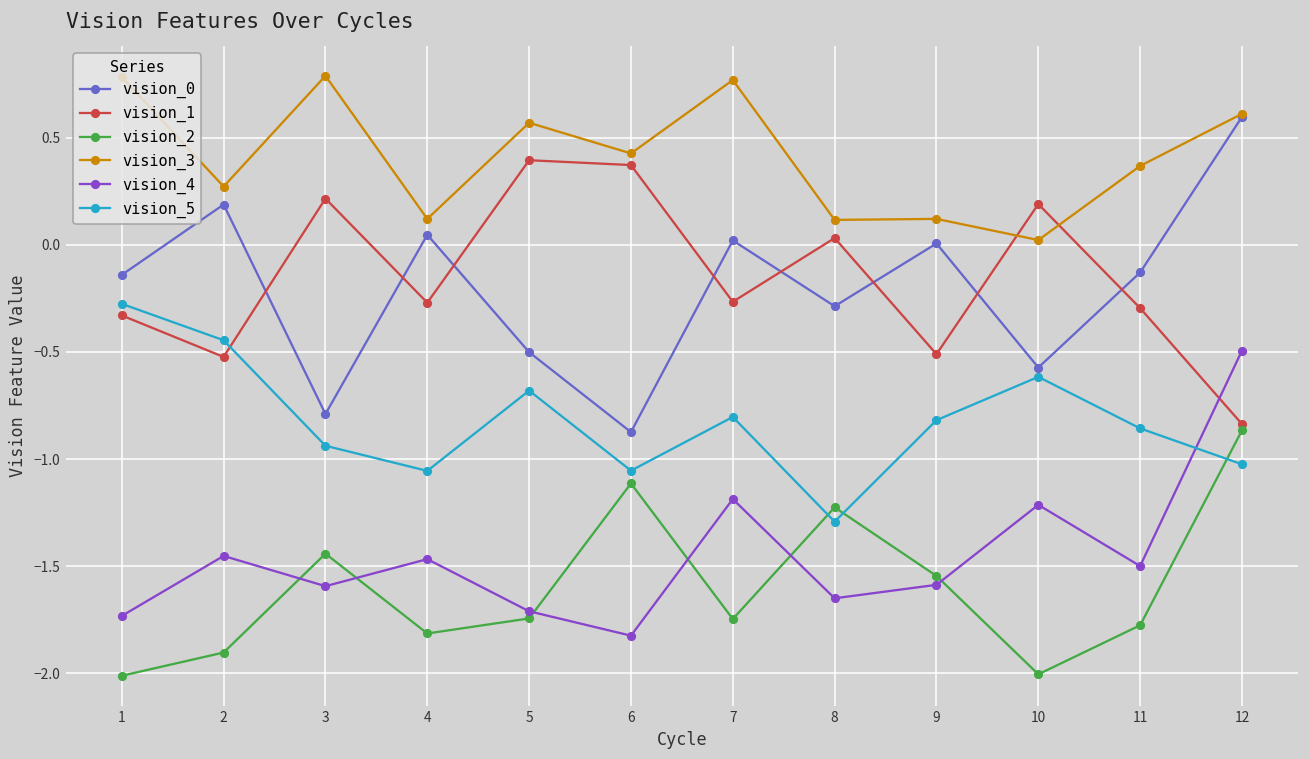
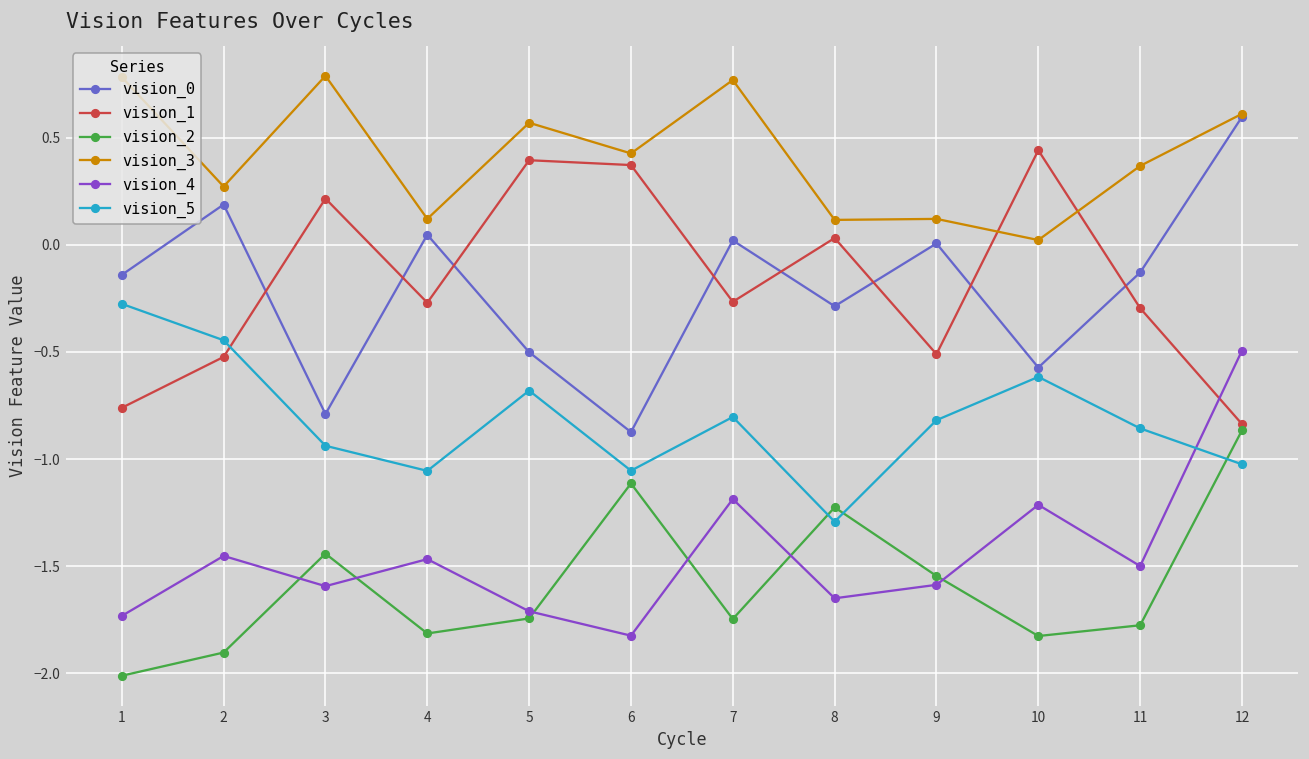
  {
    "vision_1": {
-     "1": -0.33,
+     "1": -0.76,
      "2": -0.52,
      "3": 0.22,
      "4": -0.27,
      "5": 0.39,
      "6": 0.37,
      "7": -0.27,
      "8": 0.03,
      "9": -0.51,
-     "10": 0.19,
+     "10": 0.44,
      "11": -0.30,
      "12": -0.84
    },
    "vision_2": {
      "1": -2.01,
      "2": -1.90,
      "3": -1.44,
      "4": -1.81,
      "5": -1.74,
      "6": -1.11,
      "7": -1.75,
      "8": -1.23,
      "9": -1.55,
-     "10": -2.00,
+     "10": -1.83,
      "11": -1.78,
      "12": -0.87
    },
    "vision_3": {
      "2": 0.27,
      "3": 0.79,
      "4": 0.12,
      "5": 0.57,
      "6": 0.43,
      "7": 0.77,
      "8": 0.12,
      "9": 0.12,
      "10": 0.02,
      "11": 0.37,
      "12": 0.61
    },
    "vision_5": {
      "1": -0.28,
      "2": -0.45,
      "3": -0.94,
      "4": -1.06,
      "5": -0.68,
      "6": -1.05,
      "7": -0.80,
      "8": -1.29,
      "9": -0.82,
      "10": -0.62,
      "11": -0.86,
      "12": -1.02
    }
  }
